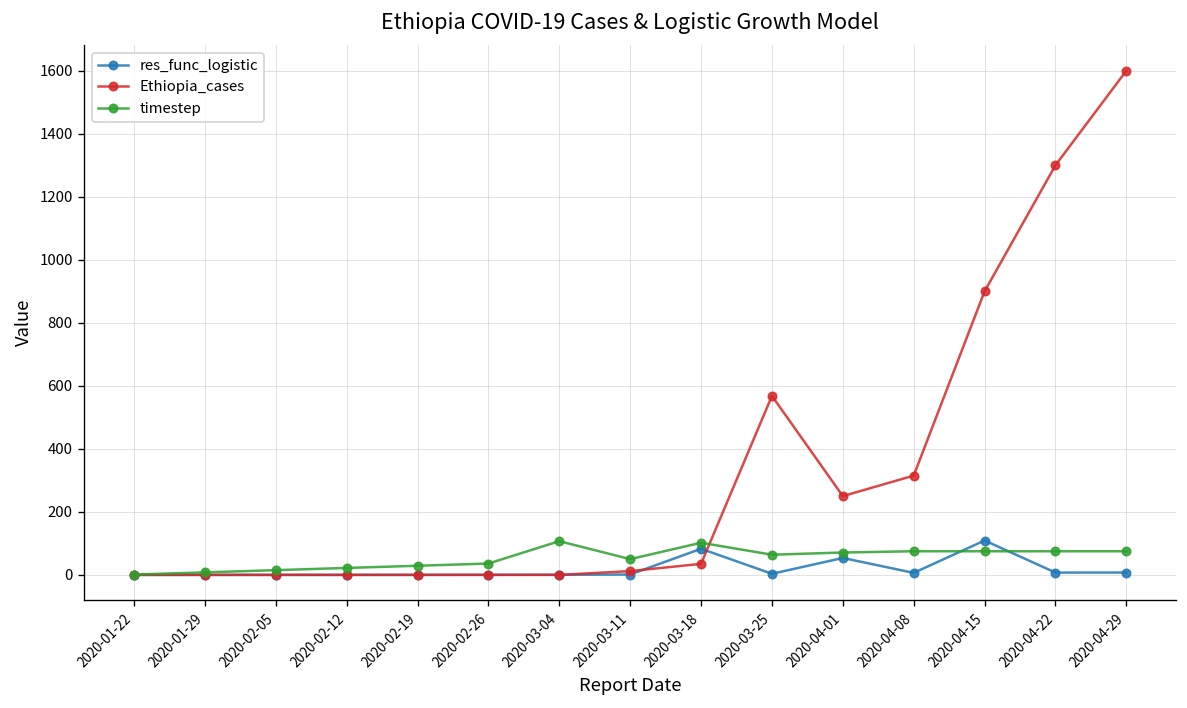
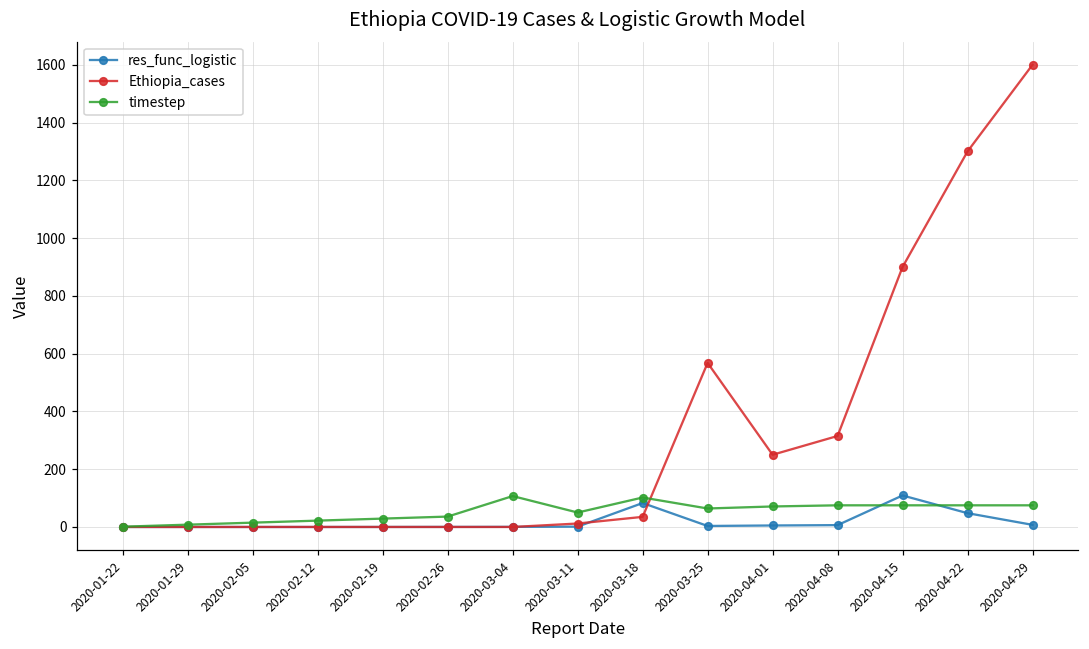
  {
    "res_func_logistic": {
      "2020-03-11": 0,
      "2020-03-18": 80,
      "2020-03-25": 0,
-     "2020-04-01": 50,
+     "2020-04-01": 10,
      "2020-04-08": 10,
      "2020-04-15": 110,
-     "2020-04-22": 10,
+     "2020-04-22": 50,
      "2020-04-29": 10
    },
    "Ethiopia_cases": {
      "2020-03-11": 10,
      "2020-03-18": 40,
      "2020-03-25": 570,
      "2020-04-01": 250,
      "2020-04-08": 320,
      "2020-04-15": 900,
      "2020-04-22": 1300,
      "2020-04-29": 1600
    },
    "timestep": {
      "2020-02-05": 20,
      "2020-02-12": 20,
      "2020-02-19": 30,
      "2020-02-26": 40,
      "2020-03-04": 110,
      "2020-03-11": 50,
      "2020-03-18": 100,
      "2020-03-25": 60,
      "2020-04-01": 70,
      "2020-04-08": 80,
      "2020-04-15": 80,
      "2020-04-22": 80,
      "2020-04-29": 80
    }
  }
